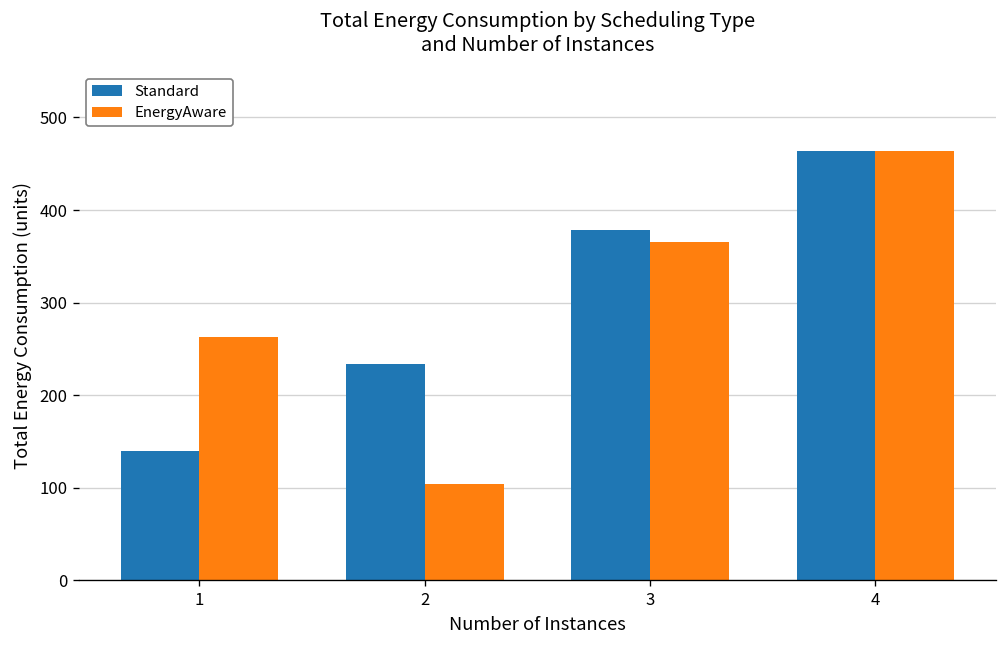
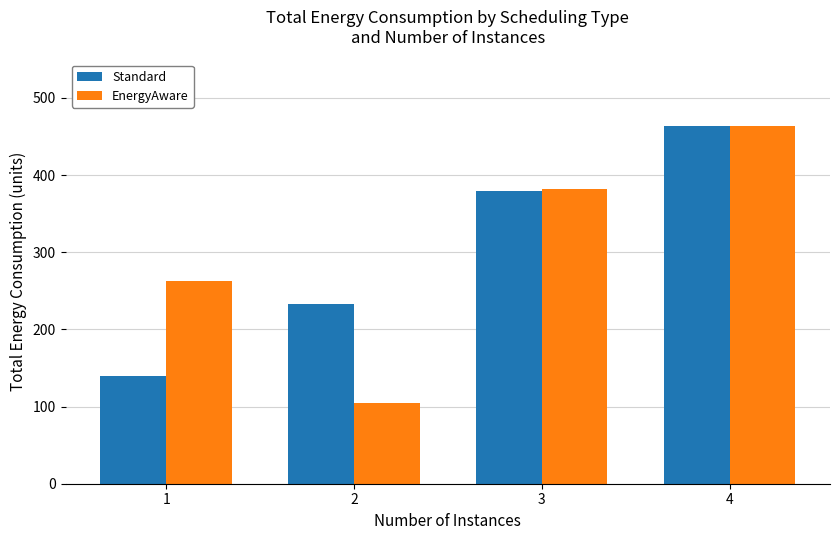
  {
    "Standard": {
      "1": 140,
      "2": 230,
      "3": 380,
      "4": 460
    },
    "EnergyAware": {
      "1": 260,
      "2": 100,
-     "3": 370,
+     "3": 380,
      "4": 460
    }
  }
